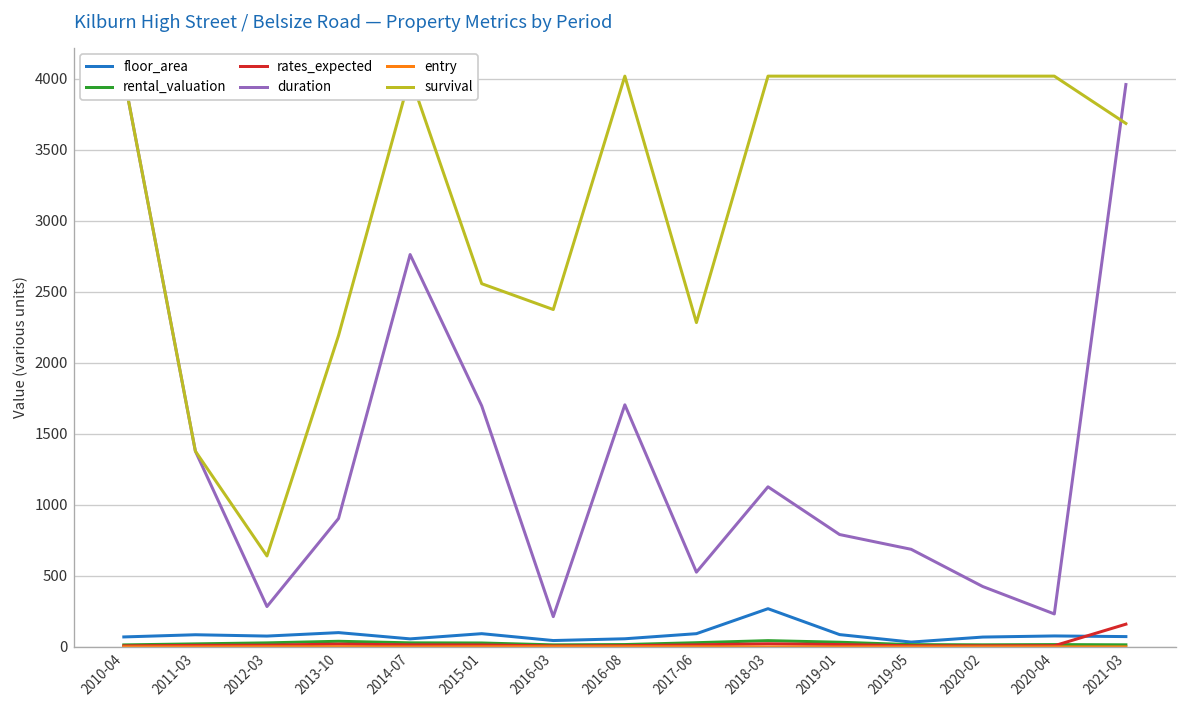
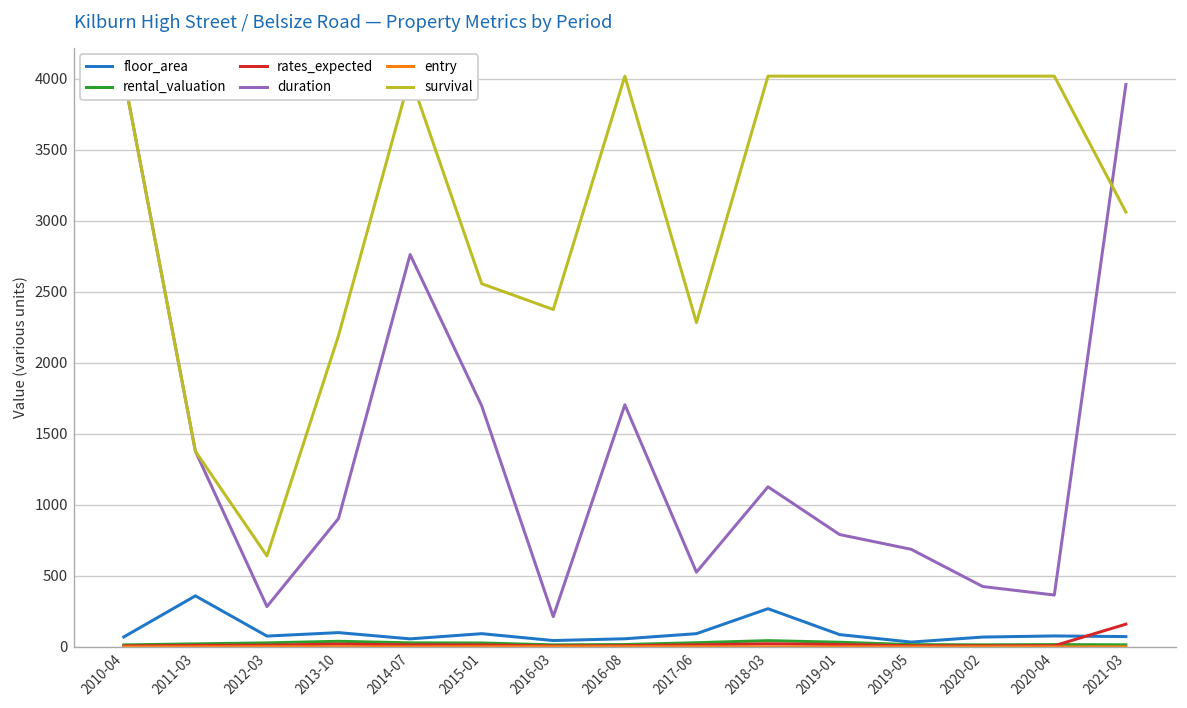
  {
    "floor_area": {
      "2010-04": 70,
-     "2011-03": 90,
+     "2011-03": 360,
      "2012-03": 80,
      "2013-10": 100,
      "2014-07": 60,
      "2015-01": 90,
      "2016-03": 40,
      "2016-08": 60,
      "2017-06": 90,
      "2018-03": 270,
      "2019-01": 90,
      "2020-02": 70,
      "2020-04": 80,
      "2021-03": 70
    },
    "rental_valuation": {
      "2018-03": 40
    },
    "rates_expected": {
      "2018-03": 20,
      "2021-03": 160
    },
    "duration": {
      "2012-03": 280,
      "2013-10": 900,
      "2014-07": 2760,
      "2015-01": 1700,
      "2016-03": 210,
      "2016-08": 1700,
      "2017-06": 530,
      "2018-03": 1130,
      "2019-01": 790,
      "2019-05": 690,
      "2020-02": 430,
-     "2020-04": 230,
+     "2020-04": 370,
      "2021-03": 3960
    },
    "entry": {
      "2018-03": 0
    },
    "survival": {
      "2012-03": 640,
      "2013-10": 2190,
      "2015-01": 2560,
      "2016-03": 2380,
      "2016-08": 4020,
      "2017-06": 2280,
      "2018-03": 4020,
      "2019-01": 4020,
      "2019-05": 4020,
      "2020-02": 4020,
      "2020-04": 4020,
-     "2021-03": 3690
+     "2021-03": 3060
    }
  }
